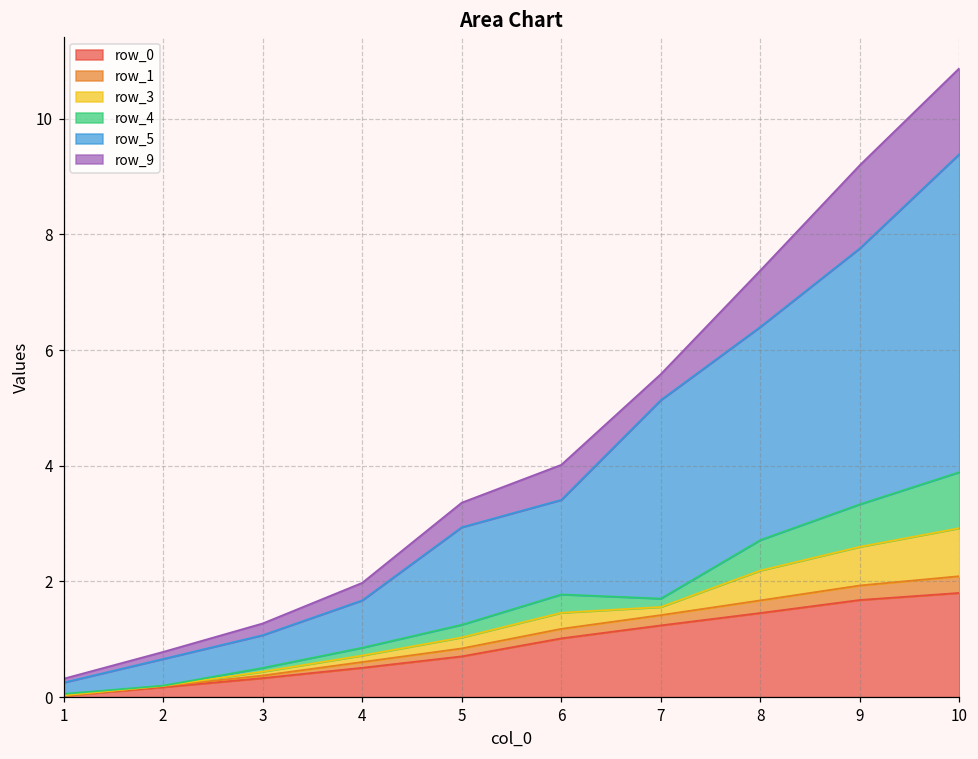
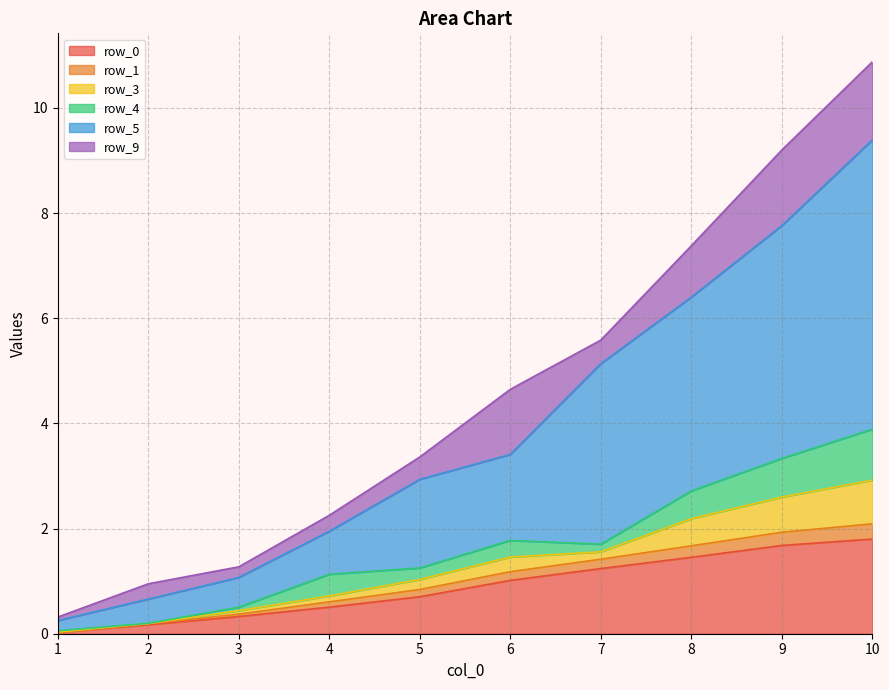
  {
    "row_3": {
      "3": 0.1,
      "4": 0.1,
      "5": 0.2,
      "6": 0.3,
      "7": 0.1,
      "8": 0.5,
      "9": 0.7,
      "10": 0.8
    },
    "row_4": {
      "3": 0.1,
-     "4": 0.1,
+     "4": 0.4,
      "5": 0.2,
      "6": 0.3,
      "7": 0.1,
      "8": 0.5,
      "9": 0.7,
      "10": 1.0
    },
    "row_5": {
      "1": 0.2,
      "2": 0.5,
      "3": 0.6,
      "4": 0.8,
      "5": 1.7,
      "6": 1.6,
      "7": 3.4,
      "8": 3.7,
      "9": 4.4,
      "10": 5.5
    },
    "row_9": {
      "1": 0.1,
-     "2": 0.1,
+     "2": 0.3,
      "3": 0.2,
      "4": 0.3,
      "5": 0.4,
-     "6": 0.6,
+     "6": 1.2,
      "7": 0.4,
      "8": 1.0,
      "9": 1.4,
      "10": 1.5
    }
  }
